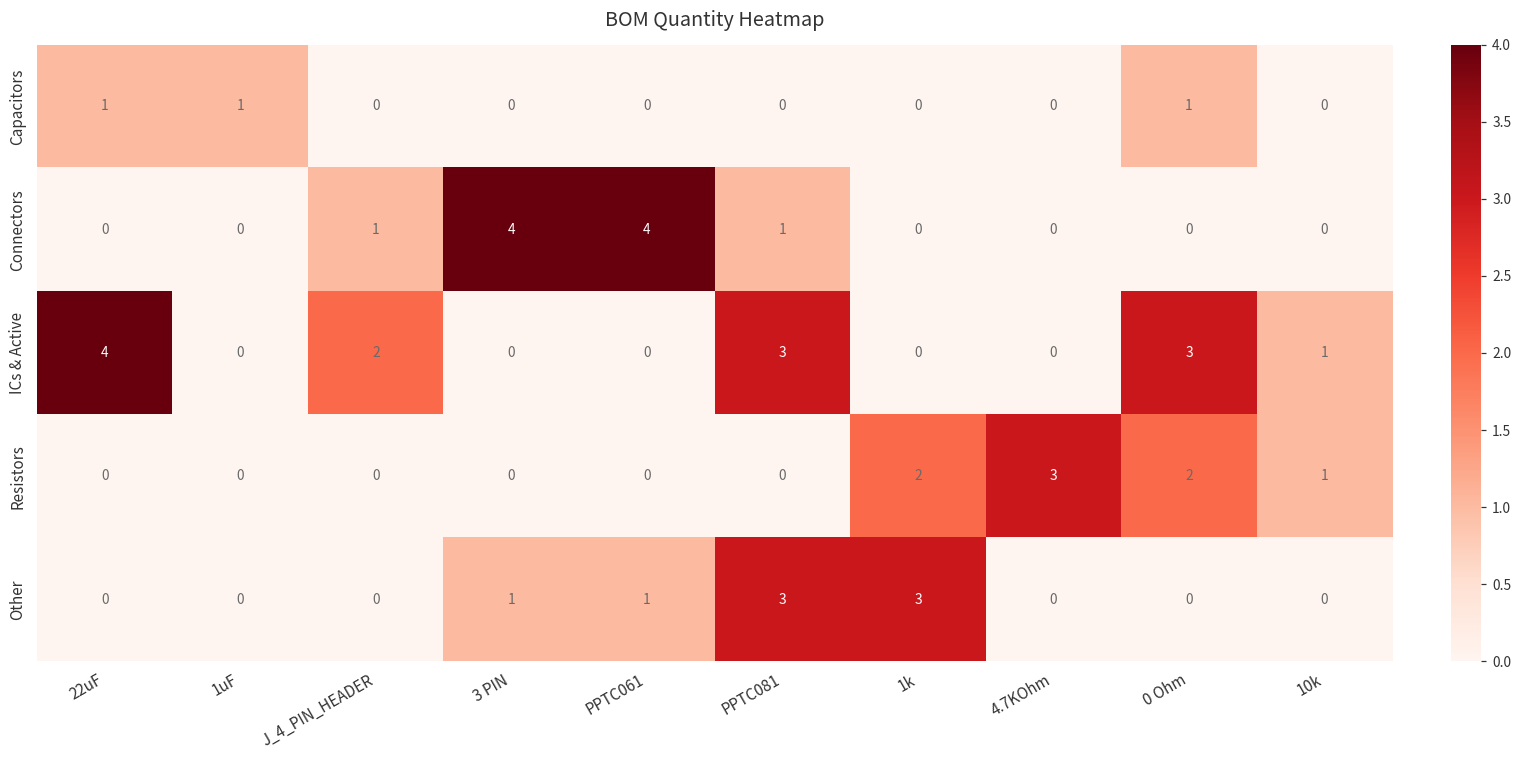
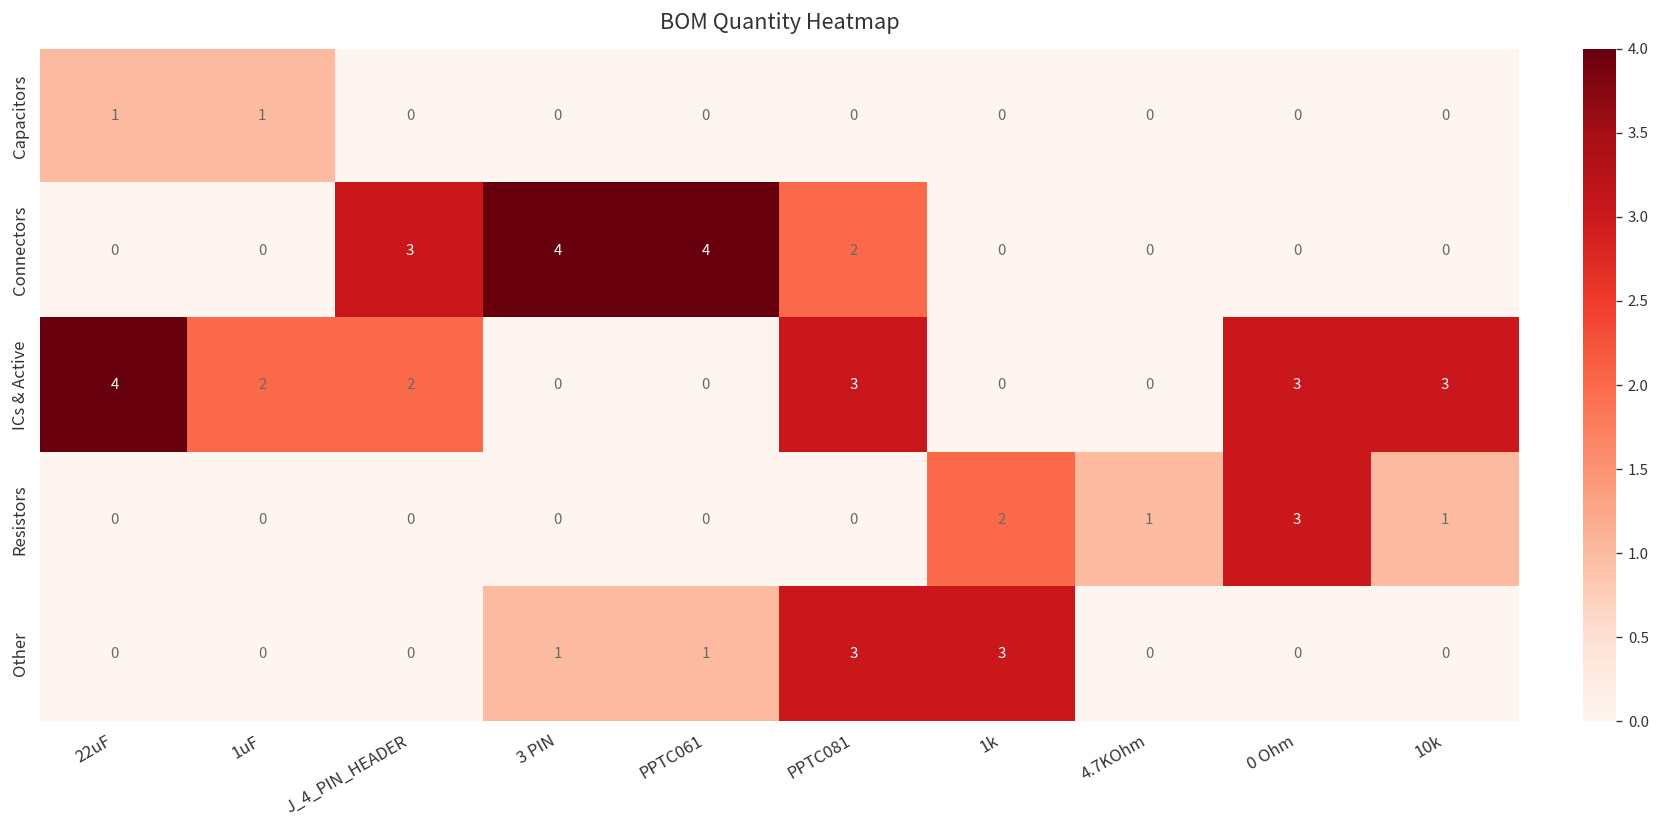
  {
    "Capacitors": {
      "22uF": 1,
      "1uF": 1,
      "J_4_PIN_HEADER": 0,
      "3 PIN": 0,
      "PPTC061": 0,
      "PPTC081": 0,
      "1k": 0,
      "4.7KOhm": 0,
-     "0 Ohm": 1,
+     "0 Ohm": 0,
      "10k": 0
    },
    "Connectors": {
      "22uF": 0,
      "1uF": 0,
-     "J_4_PIN_HEADER": 1,
+     "J_4_PIN_HEADER": 3,
      "3 PIN": 4,
      "PPTC061": 4,
-     "PPTC081": 1,
+     "PPTC081": 2,
      "1k": 0,
      "4.7KOhm": 0,
      "0 Ohm": 0,
      "10k": 0
    },
    "ICs & Active": {
      "22uF": 4,
-     "1uF": 0,
+     "1uF": 2,
      "J_4_PIN_HEADER": 2,
      "3 PIN": 0,
      "PPTC061": 0,
      "PPTC081": 3,
      "1k": 0,
      "4.7KOhm": 0,
      "0 Ohm": 3,
-     "10k": 1
+     "10k": 3
    },
    "Resistors": {
      "22uF": 0,
      "1uF": 0,
      "J_4_PIN_HEADER": 0,
      "3 PIN": 0,
      "PPTC061": 0,
      "PPTC081": 0,
      "1k": 2,
-     "4.7KOhm": 3,
-     "0 Ohm": 2,
+     "4.7KOhm": 1,
+     "0 Ohm": 3,
      "10k": 1
    },
    "Other": {
      "22uF": 0,
      "1uF": 0,
      "J_4_PIN_HEADER": 0,
      "3 PIN": 1,
      "PPTC061": 1,
      "PPTC081": 3,
      "1k": 3,
      "4.7KOhm": 0,
      "0 Ohm": 0,
      "10k": 0
    }
  }
